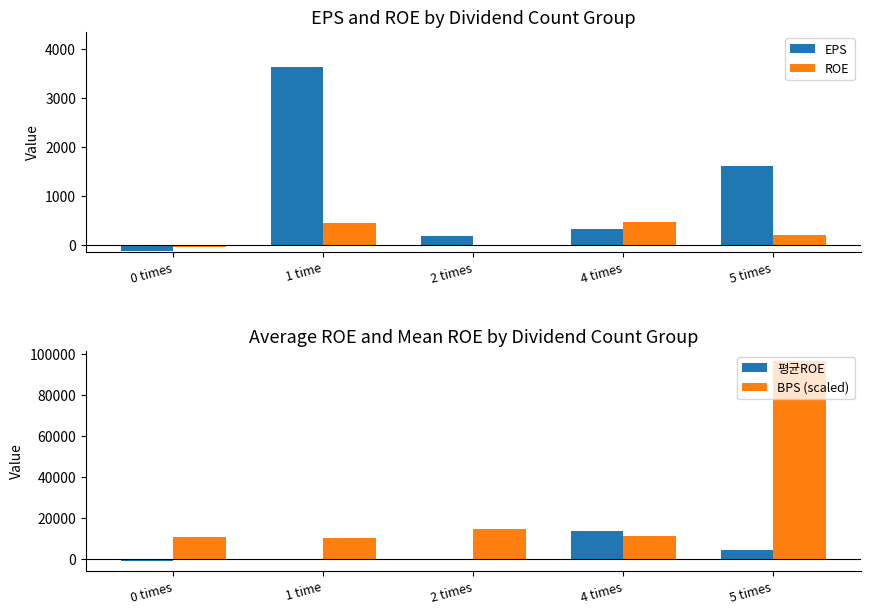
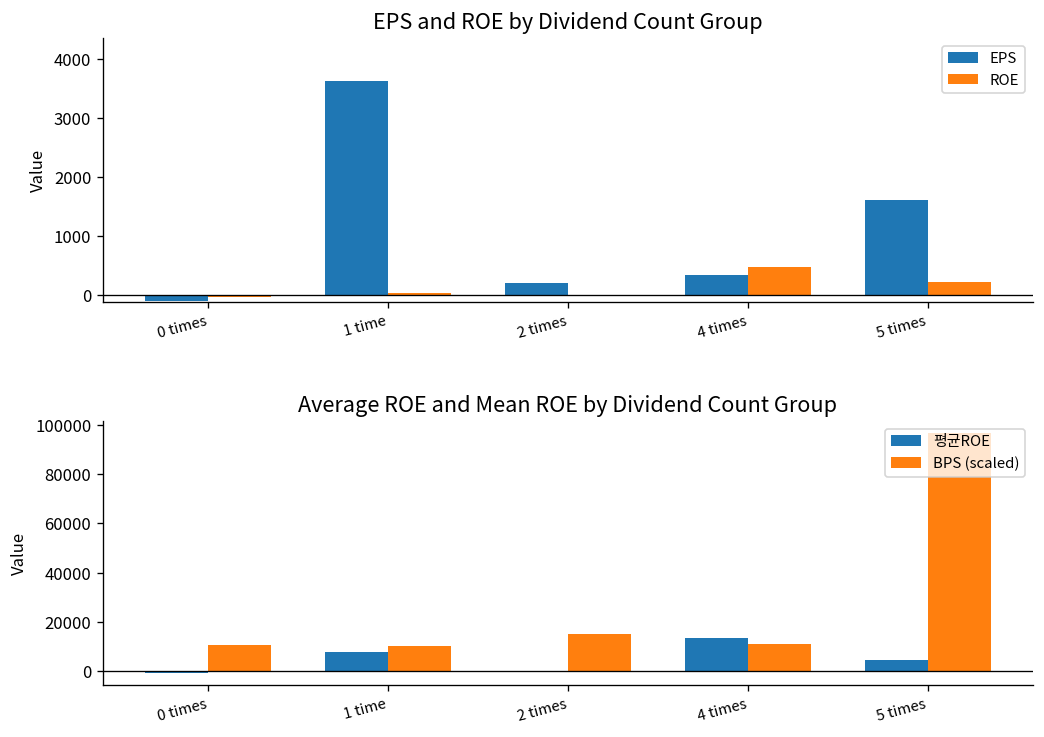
  {
    "EPS and ROE by Dividend Count Group": {
      "EPS": {
        "0 times": -100,
        "1 time": 3600,
        "2 times": 200,
        "4 times": 300,
        "5 times": 1600
      },
      "ROE": {
-       "1 time": 500,
+       "1 time": 0,
        "4 times": 500,
        "5 times": 200
      }
    },
    "Average ROE and Mean ROE by Dividend Count Group": {
      "평균ROE": {
-       "1 time": 0,
+       "1 time": 8000,
        "4 times": 13000,
        "5 times": 4000
      },
      "BPS (scaled)": {
        "0 times": 11000,
        "1 time": 10000,
        "2 times": 15000,
        "4 times": 11000
      }
    }
  }
